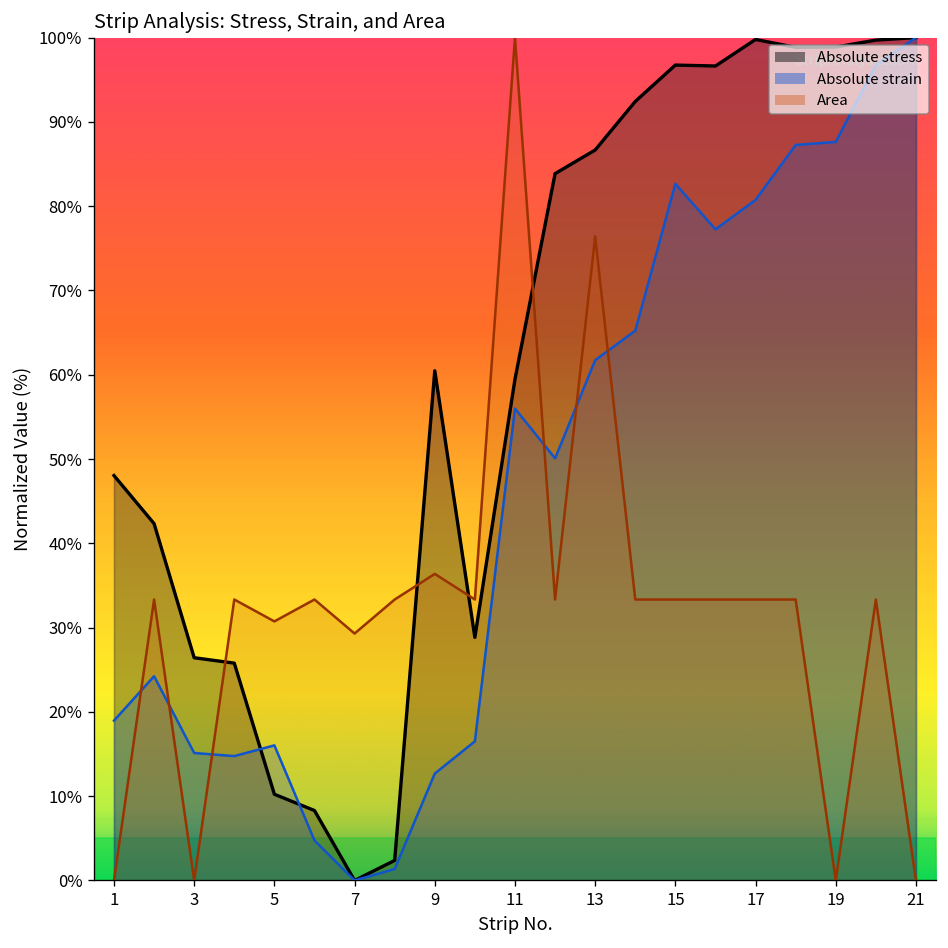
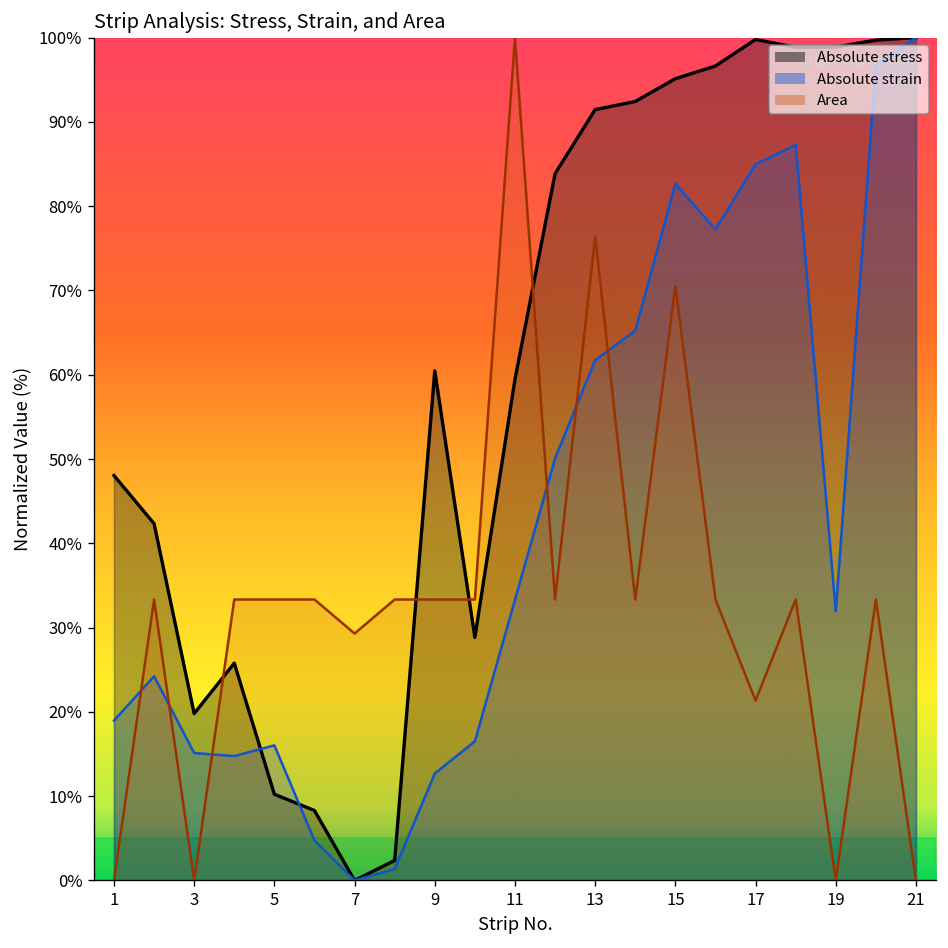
  {
    "Absolute stress": {
      "1": "48%",
-     "3": "26%",
+     "3": "20%",
      "5": "10%",
      "9": "60%",
      "11": "59%",
-     "13": "87%",
-     "15": "97%",
+     "13": "91%",
+     "15": "95%",
      "17": "100%"
    },
    "Absolute strain": {
      "1": "19%",
      "3": "15%",
      "5": "16%",
      "9": "13%",
-     "11": "56%",
+     "11": "33%",
      "13": "62%",
      "15": "83%",
-     "17": "81%",
-     "19": "88%"
+     "17": "85%",
+     "19": "32%"
    },
    "Area": {
-     "5": "31%",
+     "5": "33%",
      "7": "29%",
-     "9": "36%",
+     "9": "33%",
      "11": "100%",
      "13": "76%",
-     "15": "33%",
-     "17": "33%"
+     "15": "71%",
+     "17": "21%"
    }
  }
